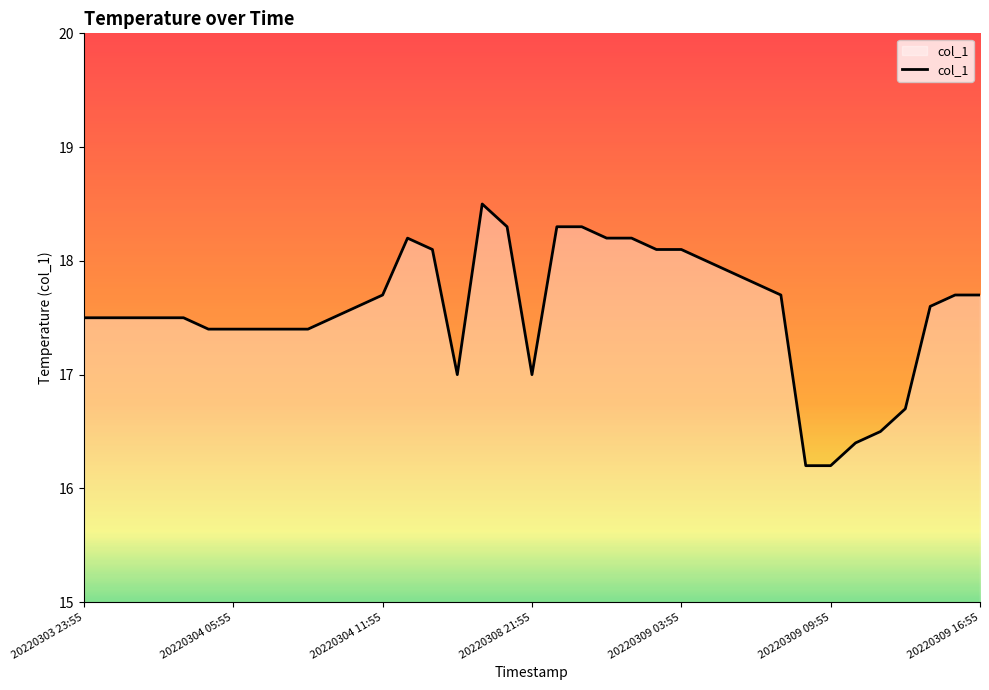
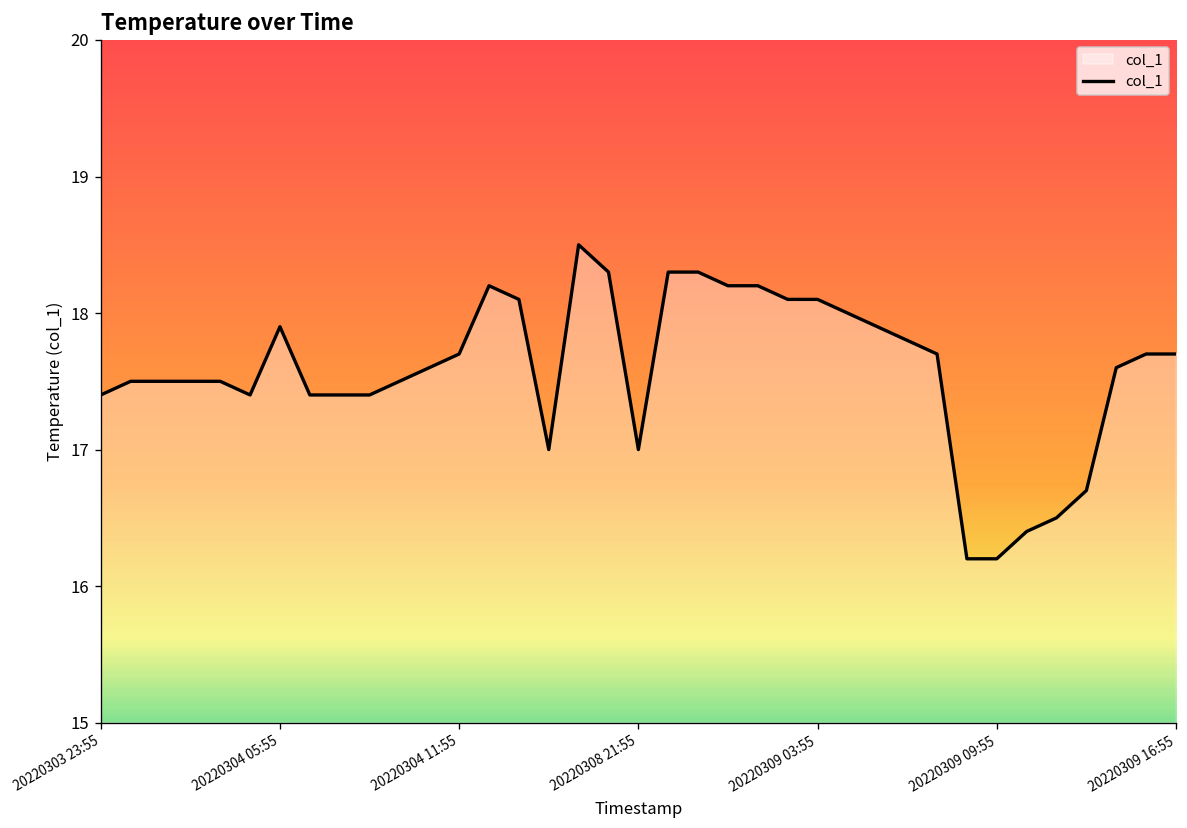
  {
-   "20220303 23:55": 17.5,
-   "20220304 05:55": 17.4,
+   "20220303 23:55": 17.4,
+   "20220304 05:55": 17.9,
    "20220304 11:55": 17.7,
    "20220308 21:55": 17.0,
    "20220309 03:55": 18.1,
    "20220309 09:55": 16.2,
    "20220309 16:55": 17.7
  }
